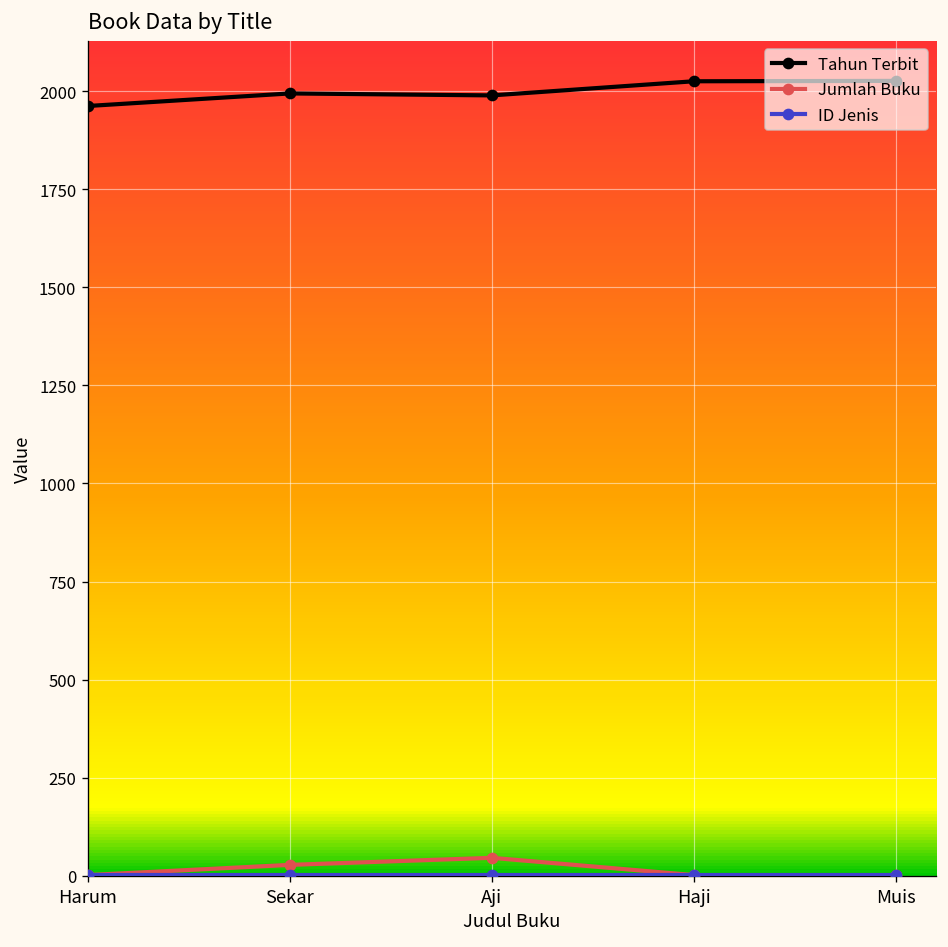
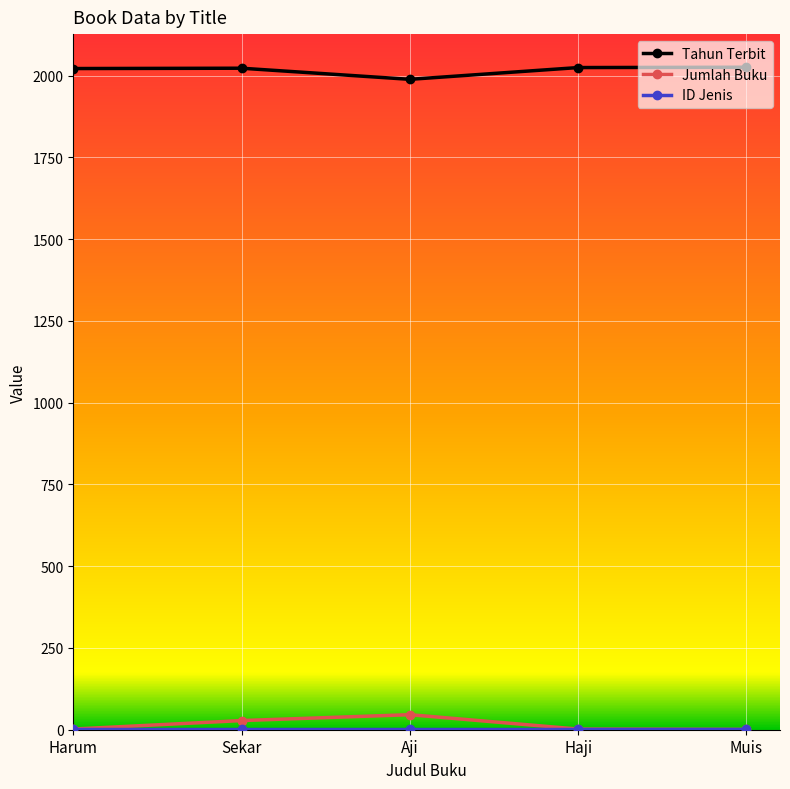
  {
    "Tahun Terbit": {
-     "Harum": 1960,
-     "Sekar": 1990,
+     "Harum": 2020,
+     "Sekar": 2020,
      "Aji": 1990,
      "Haji": 2030
    },
    "Jumlah Buku": {
      "Sekar": 30,
      "Aji": 50
    },
    "ID Jenis": {
      "Sekar": 0,
      "Aji": 0
    }
  }
